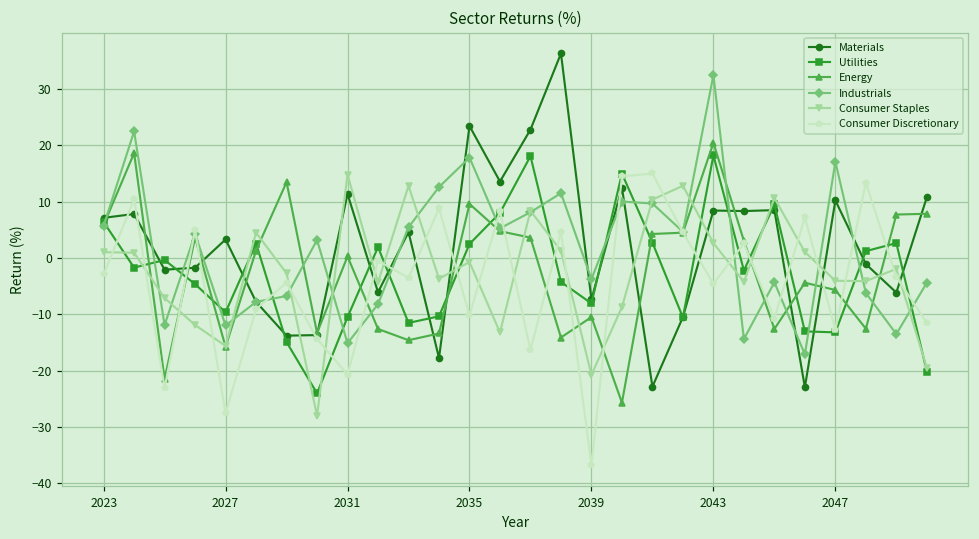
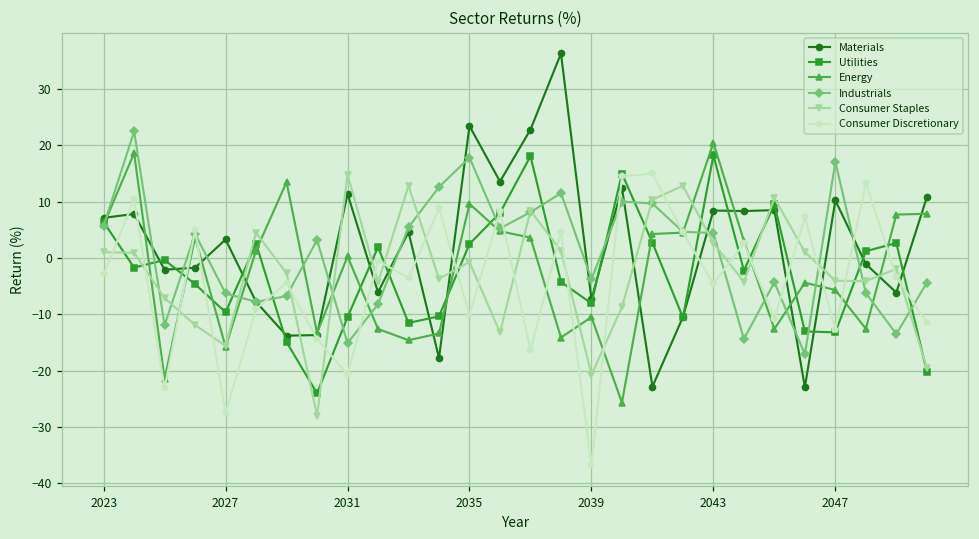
  {
    "Industrials": {
-     "2027": -12,
+     "2027": -6,
      "2031": -15,
      "2035": 18,
      "2039": -4,
-     "2043": 32,
+     "2043": 4,
      "2047": 17
    }
  }
